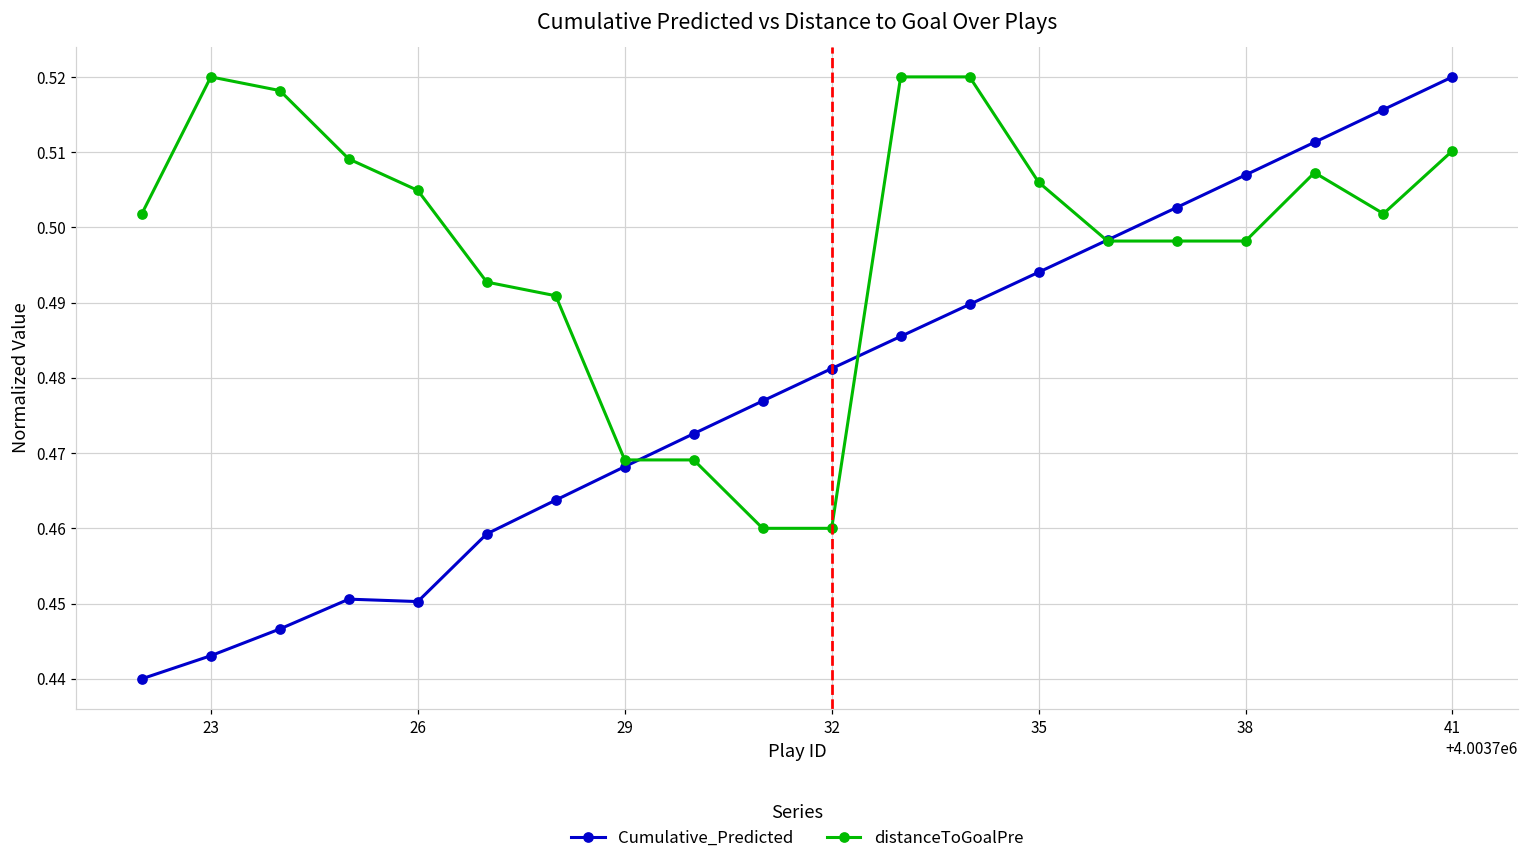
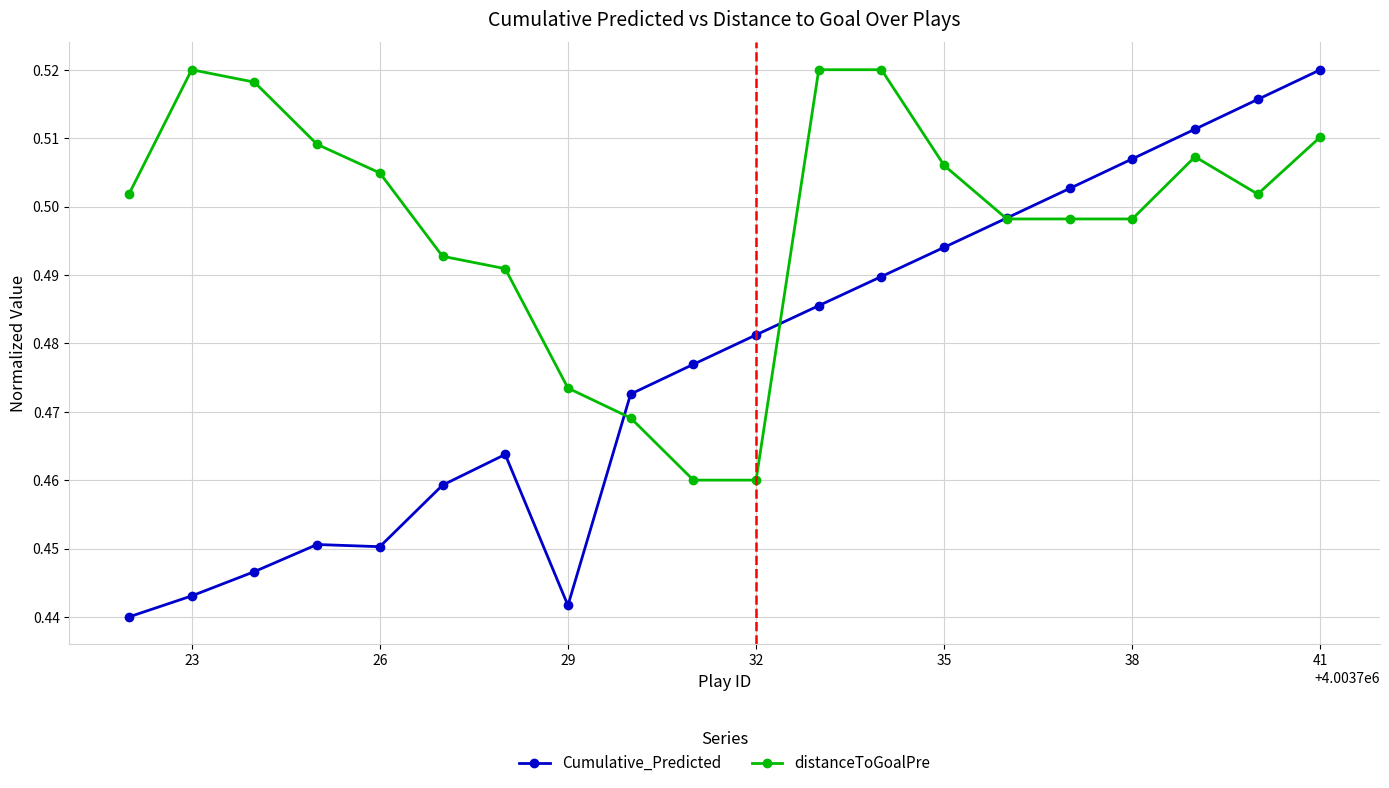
  {
    "Cumulative_Predicted": {
      "23": 0.443,
      "26": 0.450,
-     "29": 0.468,
+     "29": 0.442,
      "32": 0.481,
      "35": 0.494,
      "38": 0.507,
      "41": 0.520
    },
    "distanceToGoalPre": {
      "23": 0.520,
      "26": 0.505,
-     "29": 0.469,
+     "29": 0.473,
      "32": 0.460,
      "35": 0.506,
      "38": 0.498,
      "41": 0.510
    }
  }
